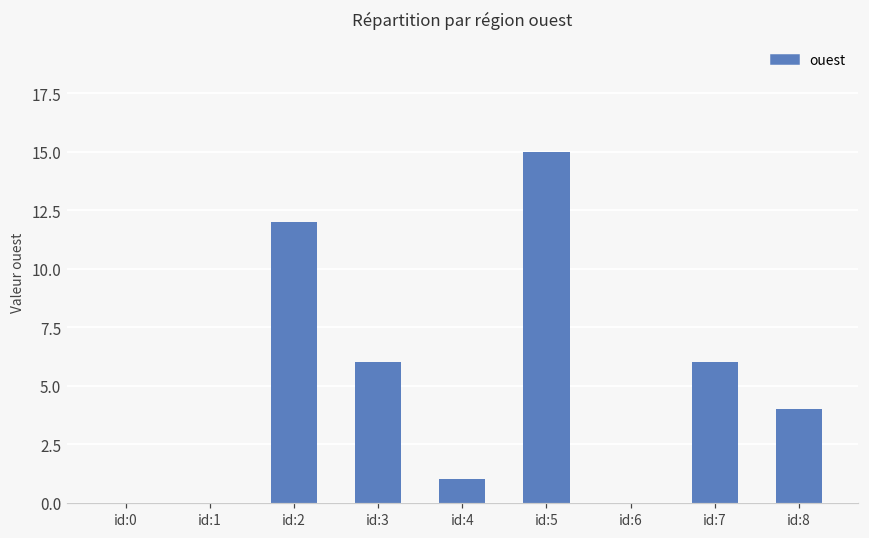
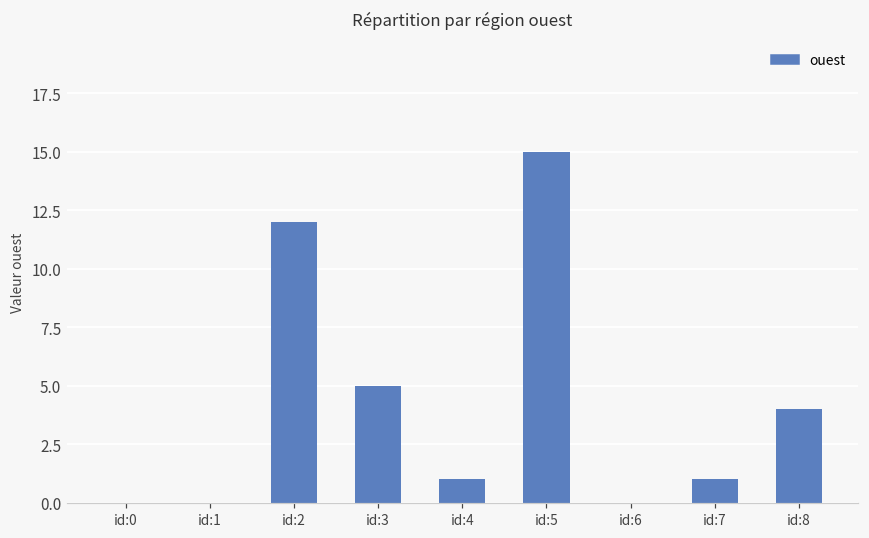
  {
    "id:0": 0,
    "id:1": 0,
    "id:2": 12,
-   "id:3": 6,
+   "id:3": 5,
    "id:4": 1,
    "id:5": 15,
    "id:6": 0,
-   "id:7": 6,
+   "id:7": 1,
    "id:8": 4
  }
